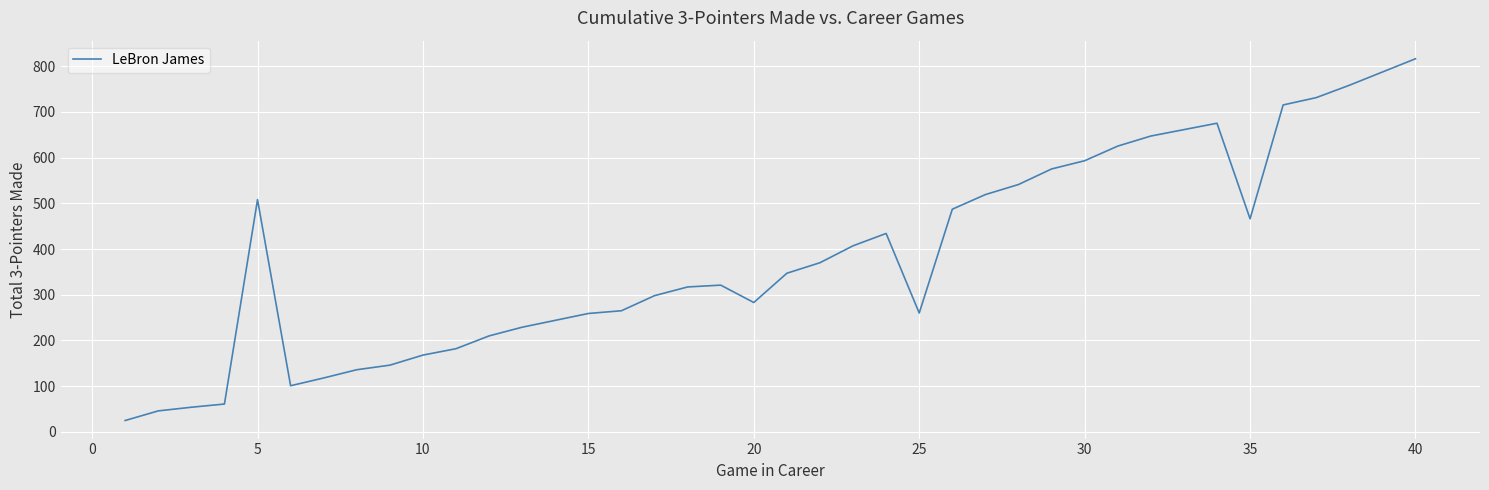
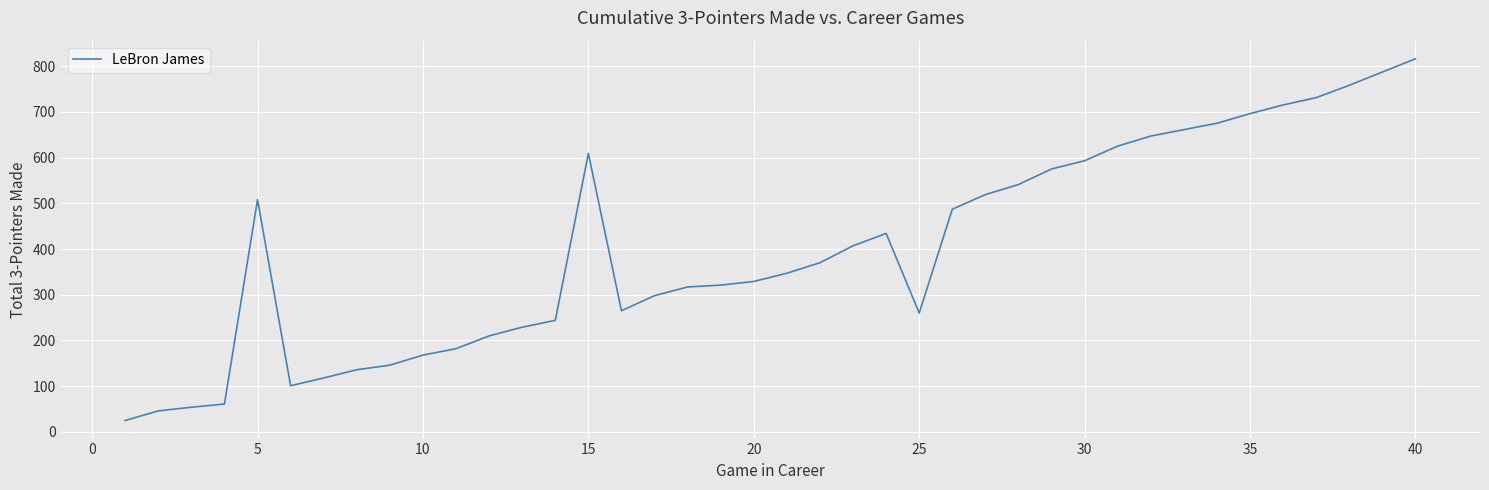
  {
    "5": 510,
    "10": 170,
-   "15": 260,
-   "20": 280,
+   "15": 610,
+   "20": 330,
    "25": 260,
    "30": 590,
-   "35": 470,
+   "35": 700,
    "40": 820
  }
